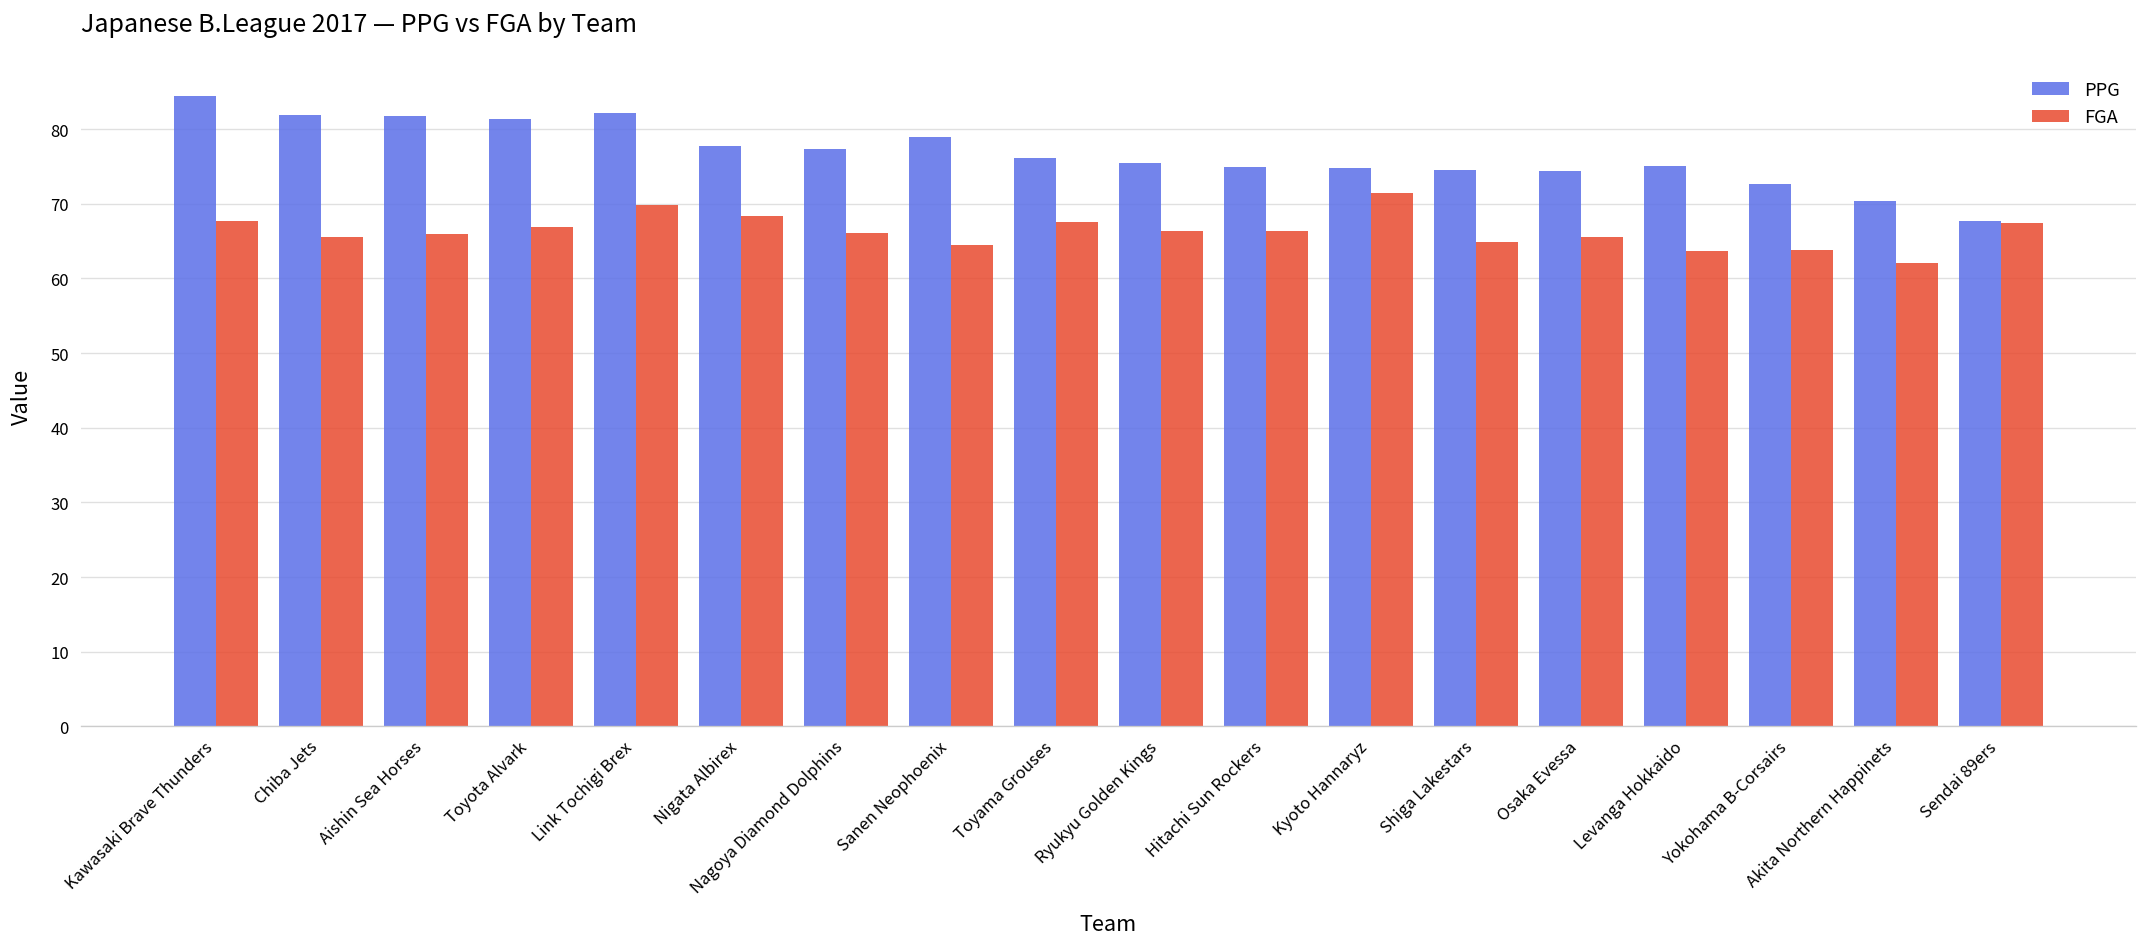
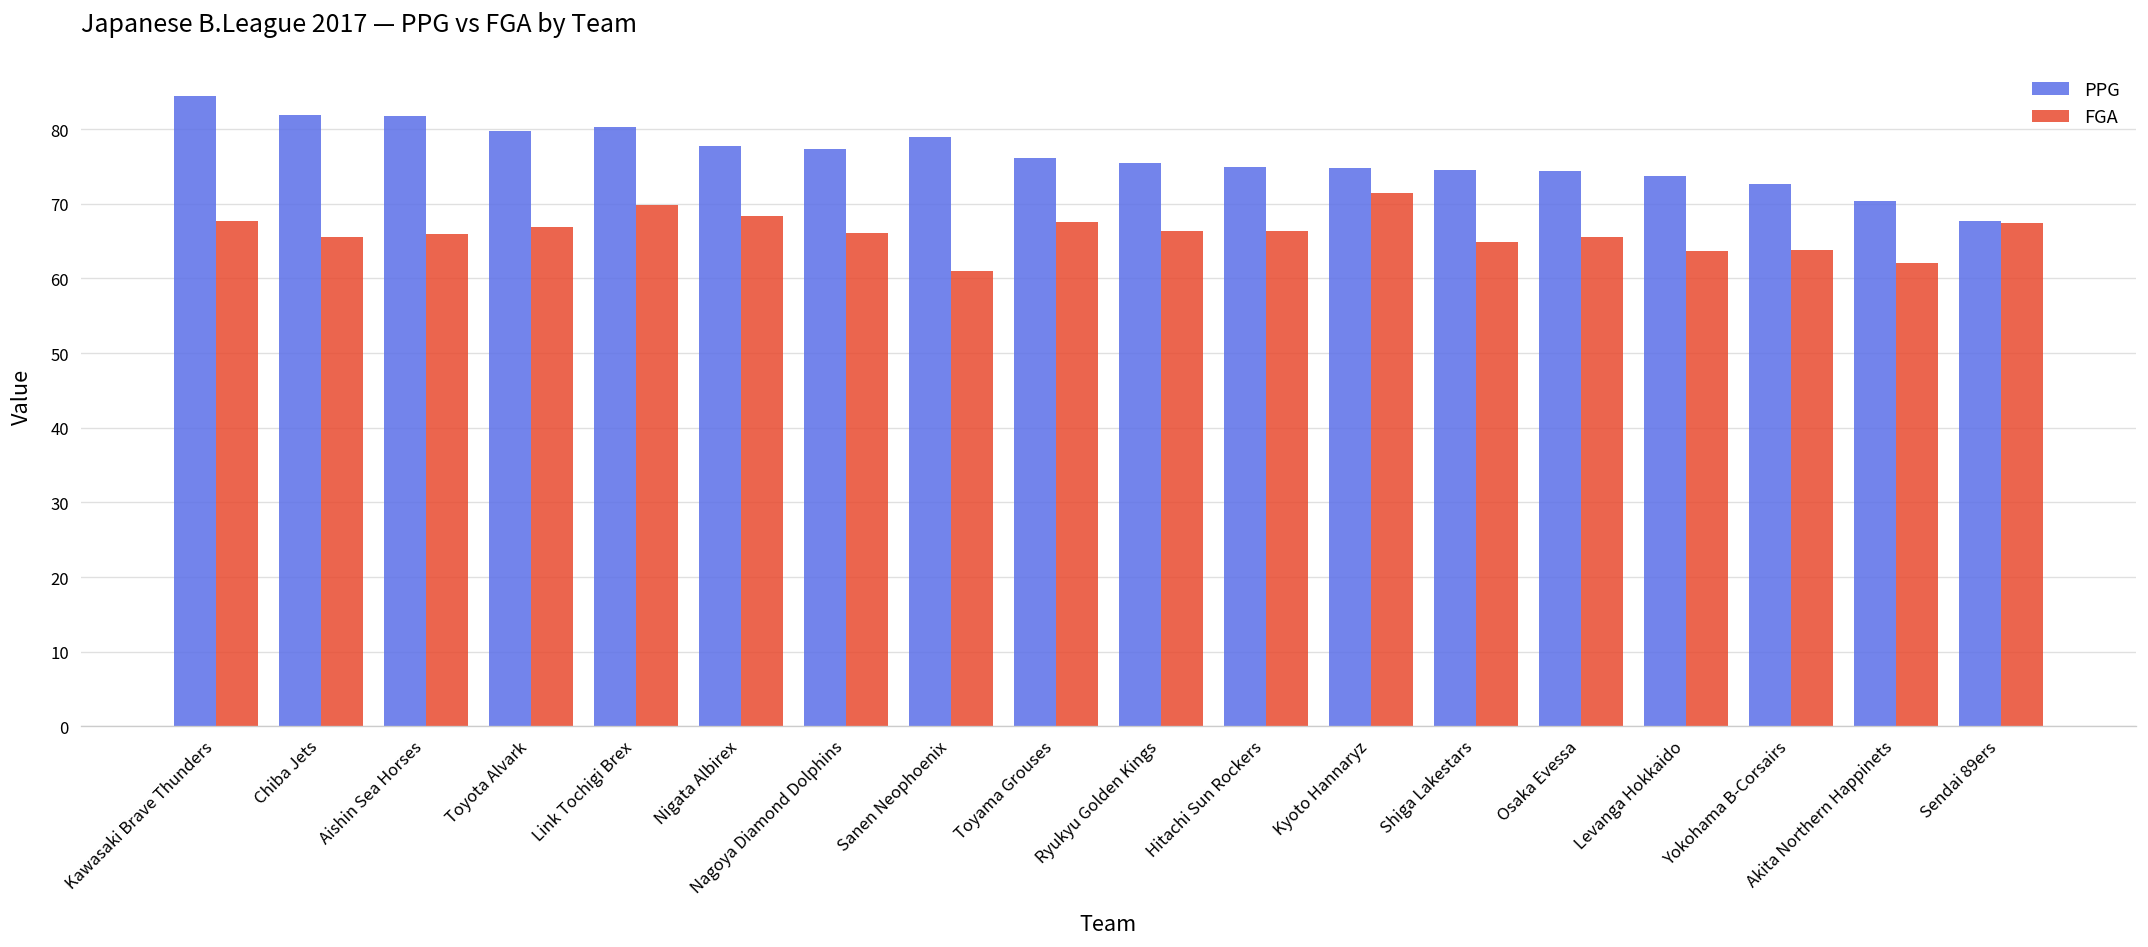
  {
    "PPG": {
      "Kawasaki Brave Thunders": 84,
      "Chiba Jets": 82,
      "Aishin Sea Horses": 82,
-     "Toyota Alvark": 81,
-     "Link Tochigi Brex": 82,
+     "Toyota Alvark": 80,
+     "Link Tochigi Brex": 80,
      "Nigata Albirex": 78,
      "Nagoya Diamond Dolphins": 77,
      "Sanen Neophoenix": 79,
      "Toyama Grouses": 76,
      "Ryukyu Golden Kings": 76,
      "Hitachi Sun Rockers": 75,
      "Kyoto Hannaryz": 75,
      "Shiga Lakestars": 75,
      "Osaka Evessa": 74,
-     "Levanga Hokkaido": 75,
+     "Levanga Hokkaido": 74,
      "Yokohama B-Corsairs": 73,
      "Akita Northern Happinets": 70,
      "Sendai 89ers": 68
    },
    "FGA": {
      "Kawasaki Brave Thunders": 68,
      "Chiba Jets": 66,
      "Aishin Sea Horses": 66,
      "Toyota Alvark": 67,
      "Link Tochigi Brex": 70,
      "Nigata Albirex": 68,
      "Nagoya Diamond Dolphins": 66,
-     "Sanen Neophoenix": 65,
+     "Sanen Neophoenix": 61,
      "Toyama Grouses": 68,
      "Ryukyu Golden Kings": 66,
      "Hitachi Sun Rockers": 66,
      "Kyoto Hannaryz": 71,
      "Shiga Lakestars": 65,
      "Osaka Evessa": 66,
      "Levanga Hokkaido": 64,
      "Yokohama B-Corsairs": 64,
      "Akita Northern Happinets": 62,
      "Sendai 89ers": 67
    }
  }
